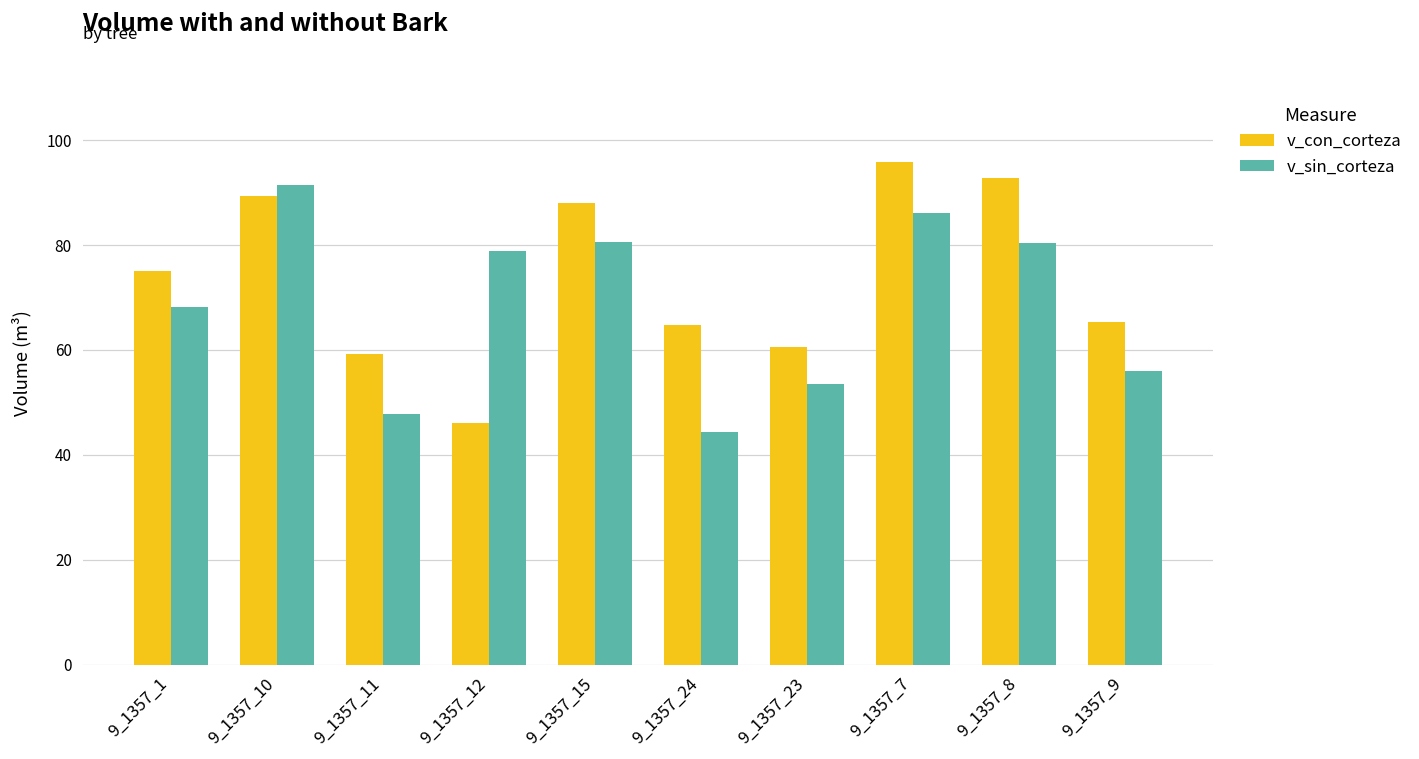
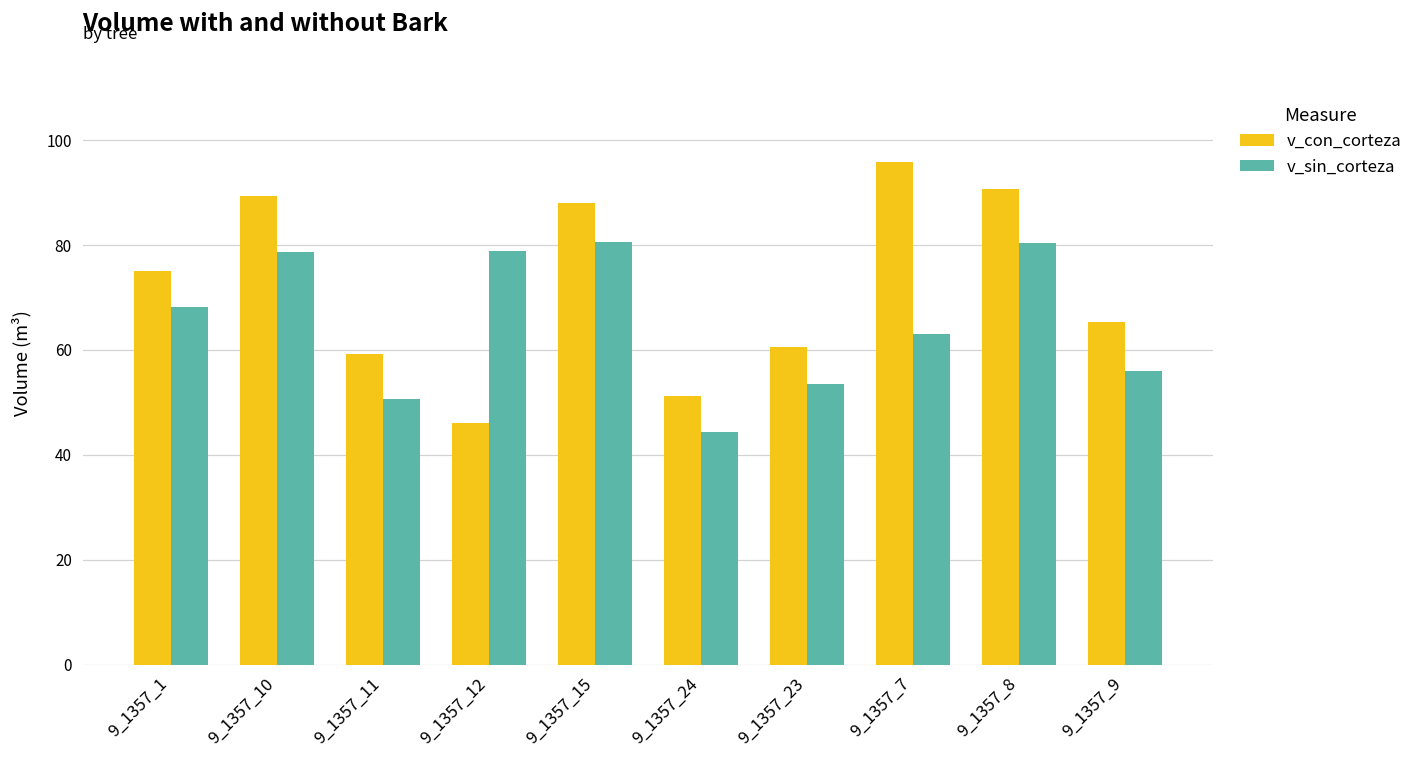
  {
    "v_con_corteza": {
      "9_1357_1": 75,
      "9_1357_10": 89,
      "9_1357_11": 59,
      "9_1357_12": 46,
      "9_1357_15": 88,
-     "9_1357_24": 65,
+     "9_1357_24": 51,
      "9_1357_23": 61,
      "9_1357_7": 96,
-     "9_1357_8": 93,
+     "9_1357_8": 91,
      "9_1357_9": 65
    },
    "v_sin_corteza": {
      "9_1357_1": 68,
-     "9_1357_10": 91,
-     "9_1357_11": 48,
+     "9_1357_10": 79,
+     "9_1357_11": 51,
      "9_1357_12": 79,
      "9_1357_15": 81,
      "9_1357_24": 44,
      "9_1357_23": 53,
-     "9_1357_7": 86,
+     "9_1357_7": 63,
      "9_1357_8": 80,
      "9_1357_9": 56
    }
  }
